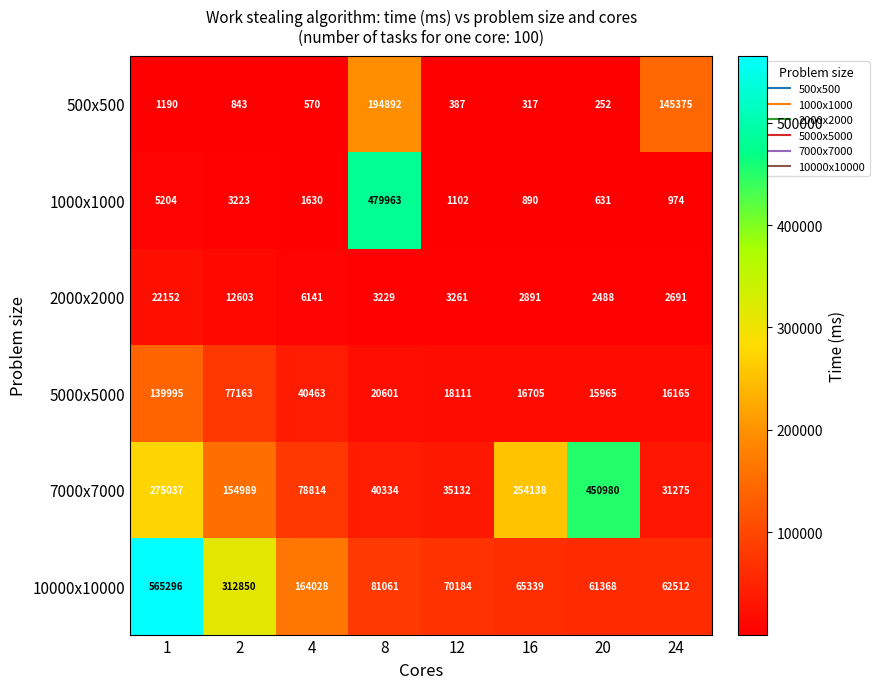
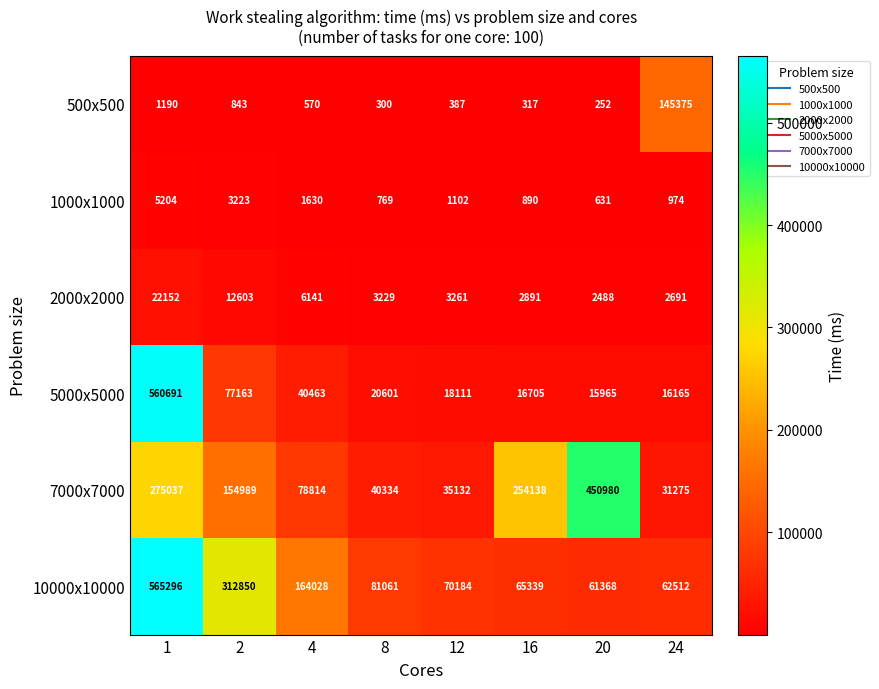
  {
    "500x500": {
      "1": 1190,
      "2": 843,
      "4": 570,
-     "8": 194892,
+     "8": 300,
      "12": 387,
      "16": 317,
      "20": 252,
      "24": 145375
    },
    "1000x1000": {
      "1": 5204,
      "2": 3223,
      "4": 1630,
-     "8": 479963,
+     "8": 769,
      "12": 1102,
      "16": 890,
      "20": 631,
      "24": 974
    },
    "2000x2000": {
      "1": 22152,
      "2": 12603,
      "4": 6141,
      "8": 3229,
      "12": 3261,
      "16": 2891,
      "20": 2488,
      "24": 2691
    },
    "5000x5000": {
-     "1": 139995,
+     "1": 560691,
      "2": 77163,
      "4": 40463,
      "8": 20601,
      "12": 18111,
      "16": 16705,
      "20": 15965,
      "24": 16165
    },
    "7000x7000": {
      "1": 275037,
      "2": 154989,
      "4": 78814,
      "8": 40334,
      "12": 35132,
      "16": 254138,
      "20": 450980,
      "24": 31275
    },
    "10000x10000": {
      "1": 565296,
      "2": 312850,
      "4": 164028,
      "8": 81061,
      "12": 70184,
      "16": 65339,
      "20": 61368,
      "24": 62512
    }
  }
